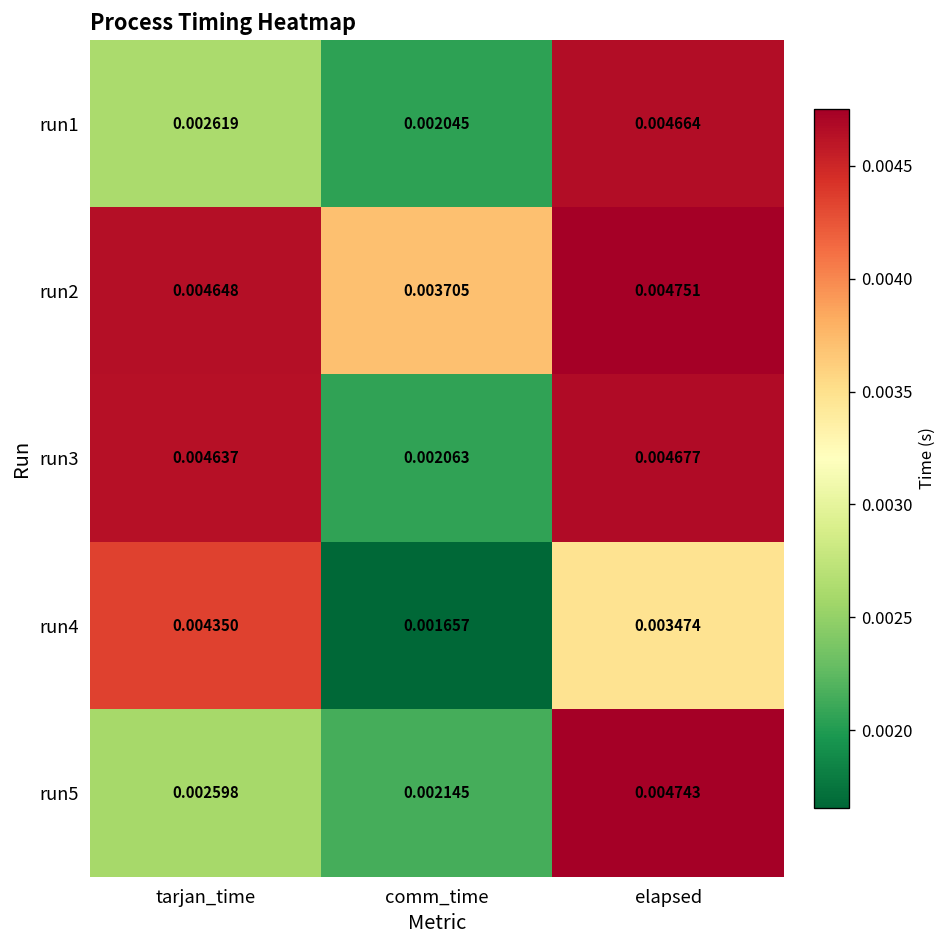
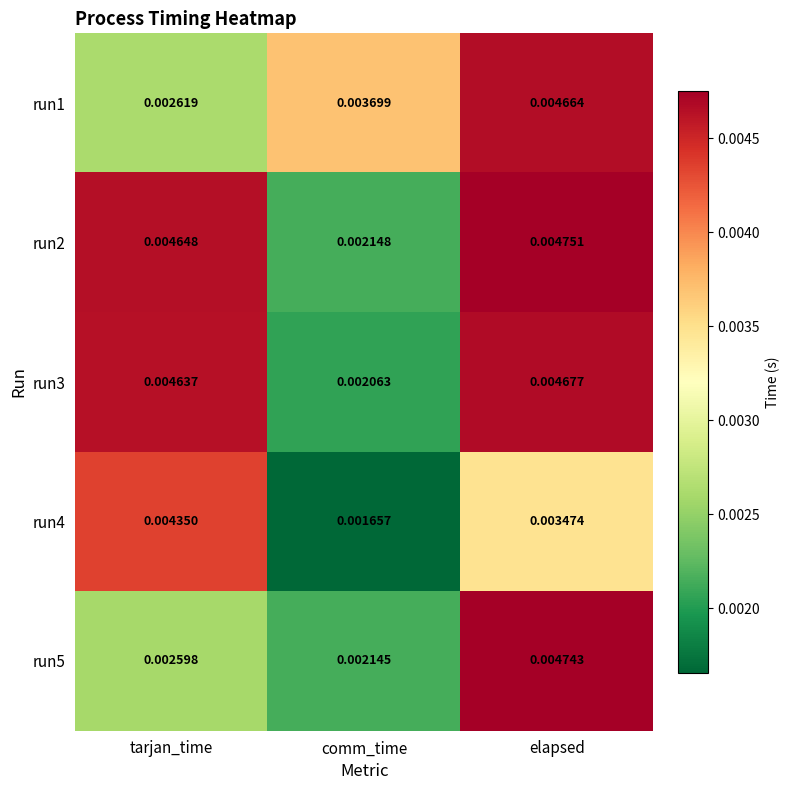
  {
    "run1": {
      "tarjan_time": 0.002619,
-     "comm_time": 0.002045,
+     "comm_time": 0.003699,
      "elapsed": 0.004664
    },
    "run2": {
      "tarjan_time": 0.004648,
-     "comm_time": 0.003705,
+     "comm_time": 0.002148,
      "elapsed": 0.004751
    },
    "run3": {
      "tarjan_time": 0.004637,
      "comm_time": 0.002063,
      "elapsed": 0.004677
    },
    "run4": {
      "tarjan_time": 0.004350,
      "comm_time": 0.001657,
      "elapsed": 0.003474
    },
    "run5": {
      "tarjan_time": 0.002598,
      "comm_time": 0.002145,
      "elapsed": 0.004743
    }
  }
